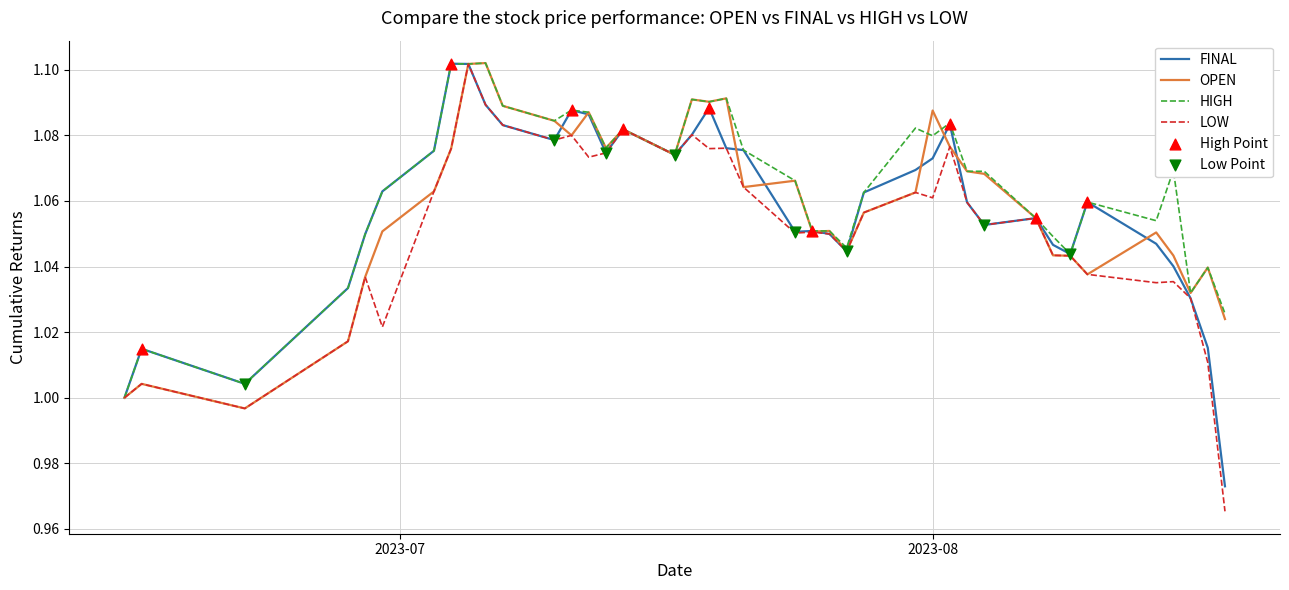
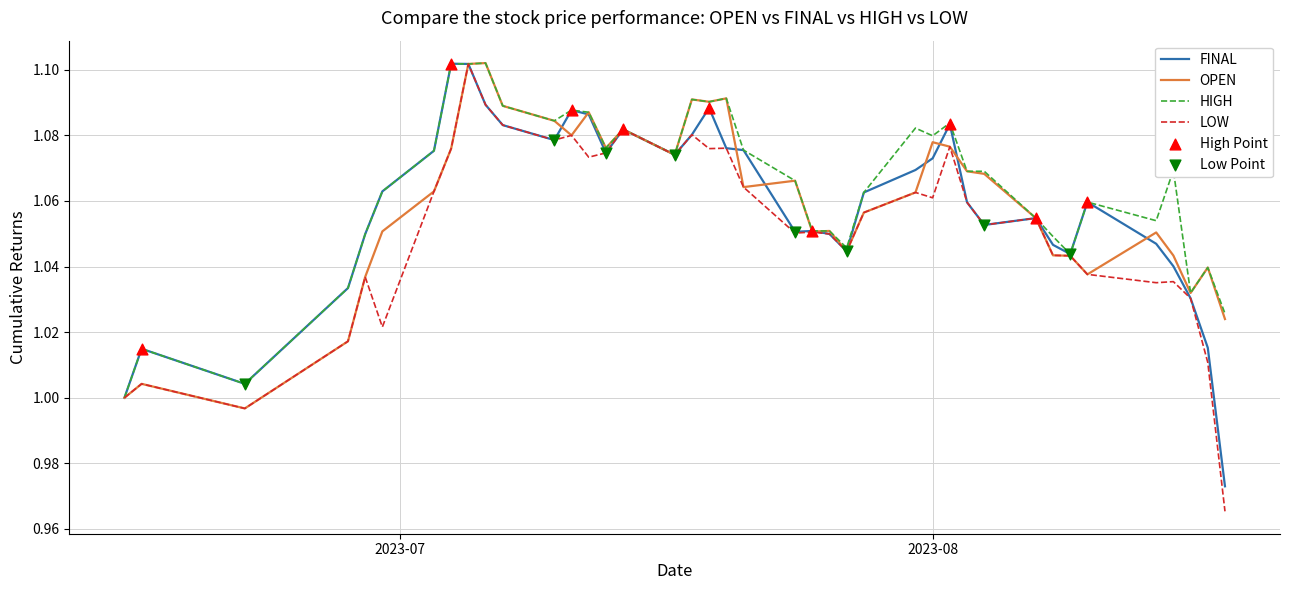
  {
    "FINAL": {
      "2023-08": 1.073
    },
    "OPEN": {
-     "2023-08": 1.088
+     "2023-08": 1.078
    },
    "HIGH": {
      "2023-08": 1.080
    },
    "LOW": {
      "2023-08": 1.061
    }
  }
